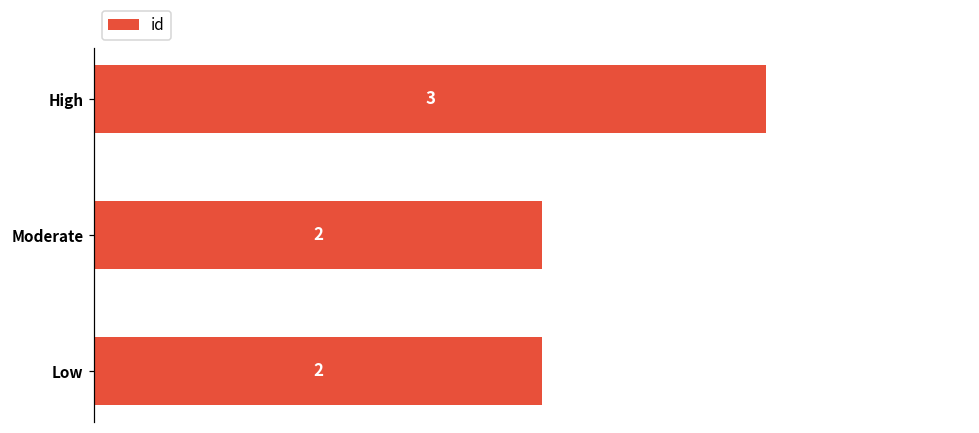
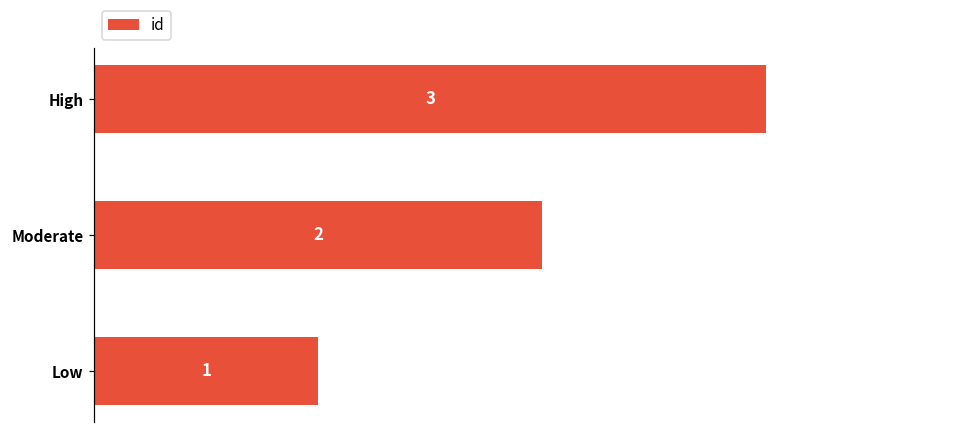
  {
    "High": 3,
    "Moderate": 2,
-   "Low": 2
+   "Low": 1
  }
